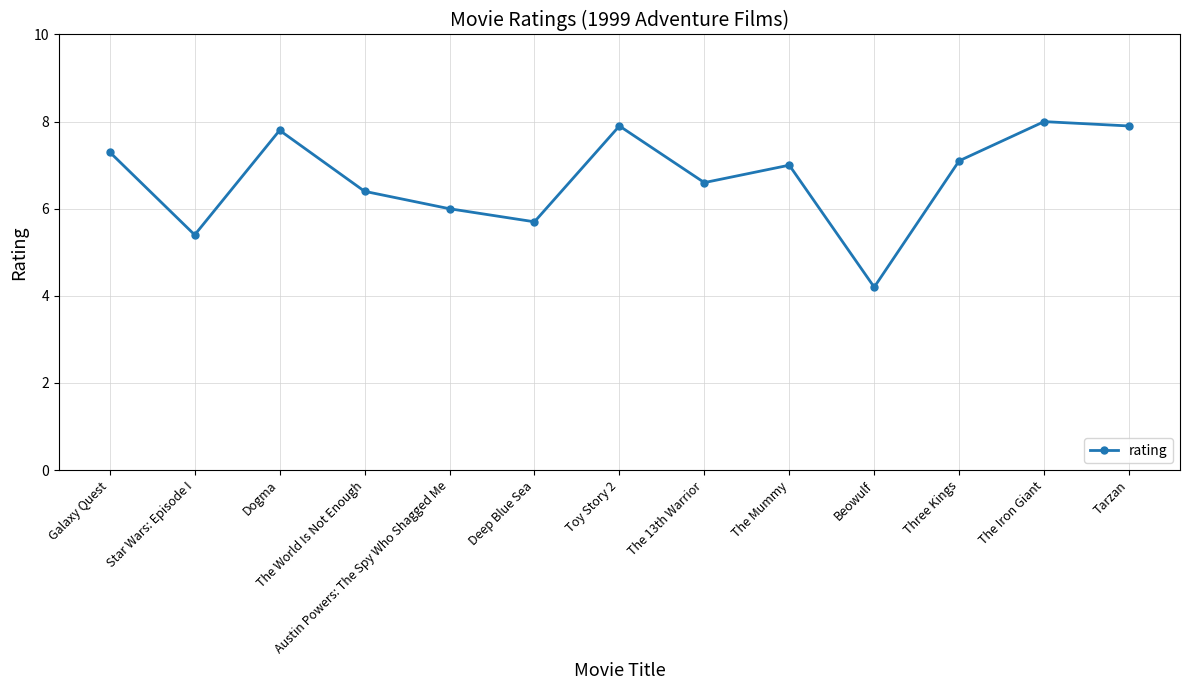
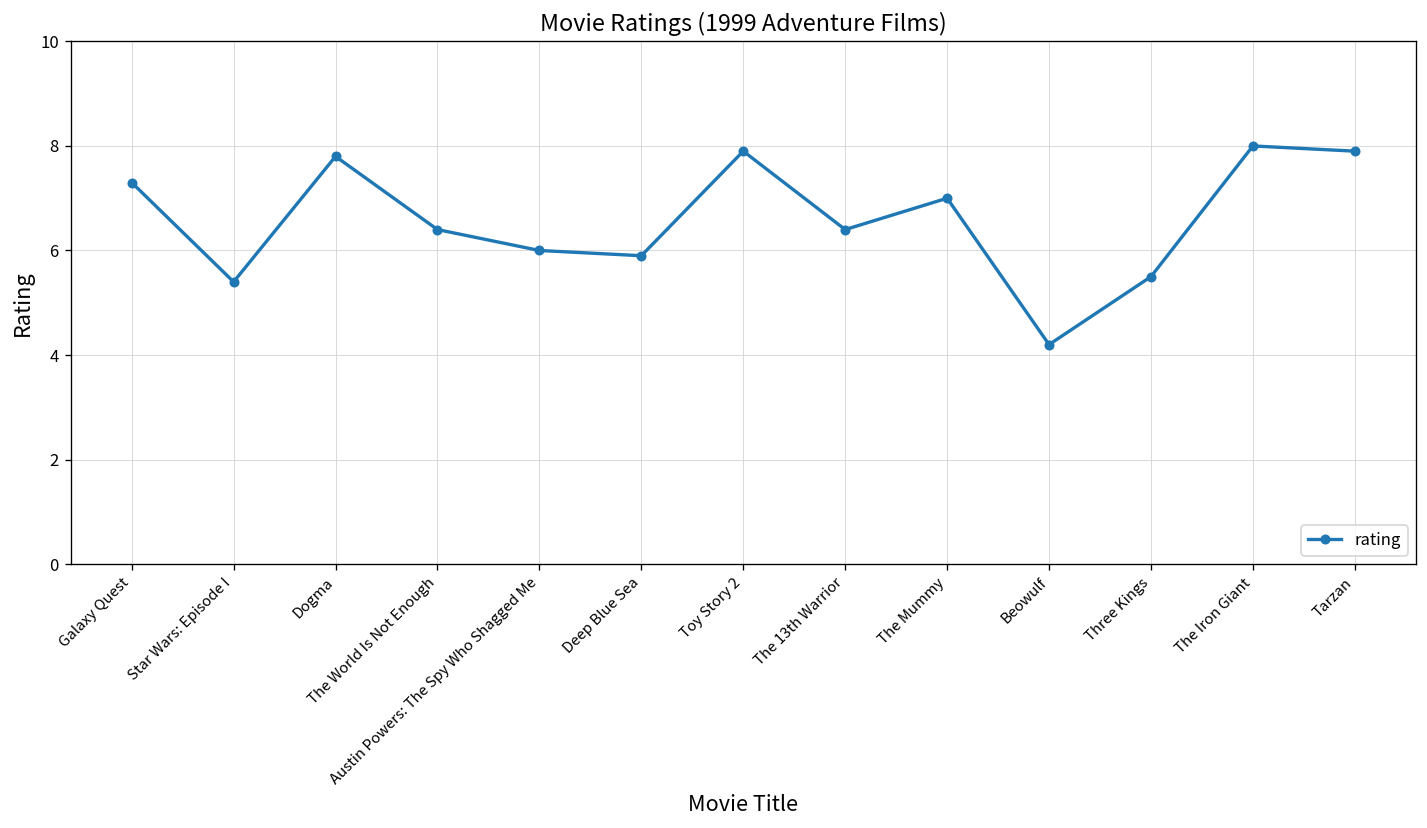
  {
    "Galaxy Quest": 7.3,
    "Star Wars: Episode I": 5.4,
    "Dogma": 7.8,
    "The World Is Not Enough": 6.4,
    "Austin Powers: The Spy Who Shagged Me": 6.0,
-   "Deep Blue Sea": 5.7,
+   "Deep Blue Sea": 5.9,
    "Toy Story 2": 7.9,
-   "The 13th Warrior": 6.6,
+   "The 13th Warrior": 6.4,
    "The Mummy": 7.0,
    "Beowulf": 4.2,
-   "Three Kings": 7.1,
+   "Three Kings": 5.5,
    "The Iron Giant": 8.0,
    "Tarzan": 7.9
  }
